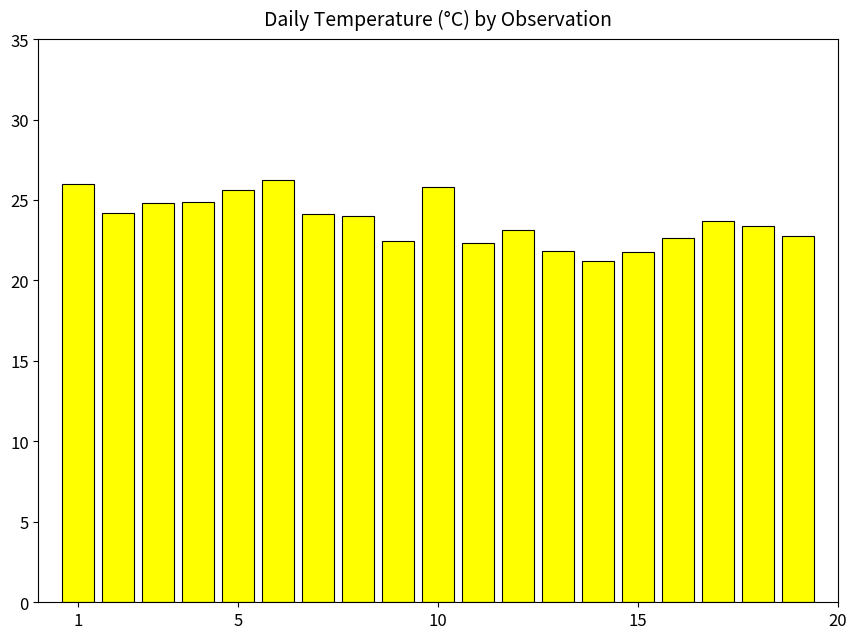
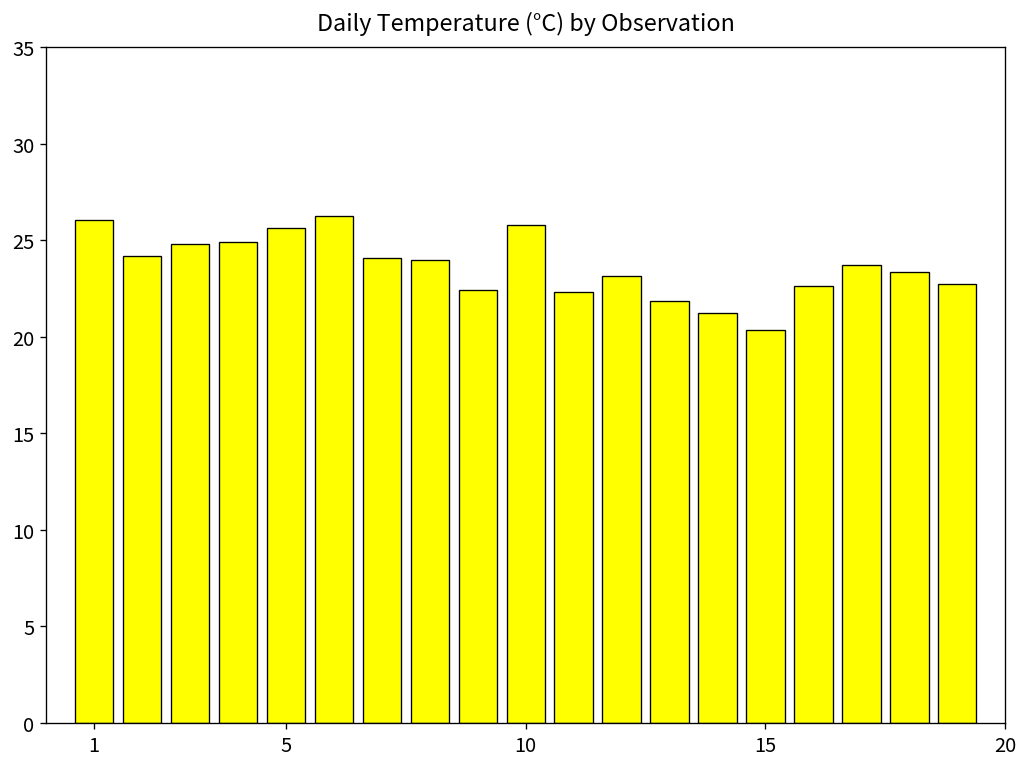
  {
    "1": 26.0,
    "5": 25.7,
    "10": 25.8,
-   "15": 21.8
+   "15": 20.3
  }
